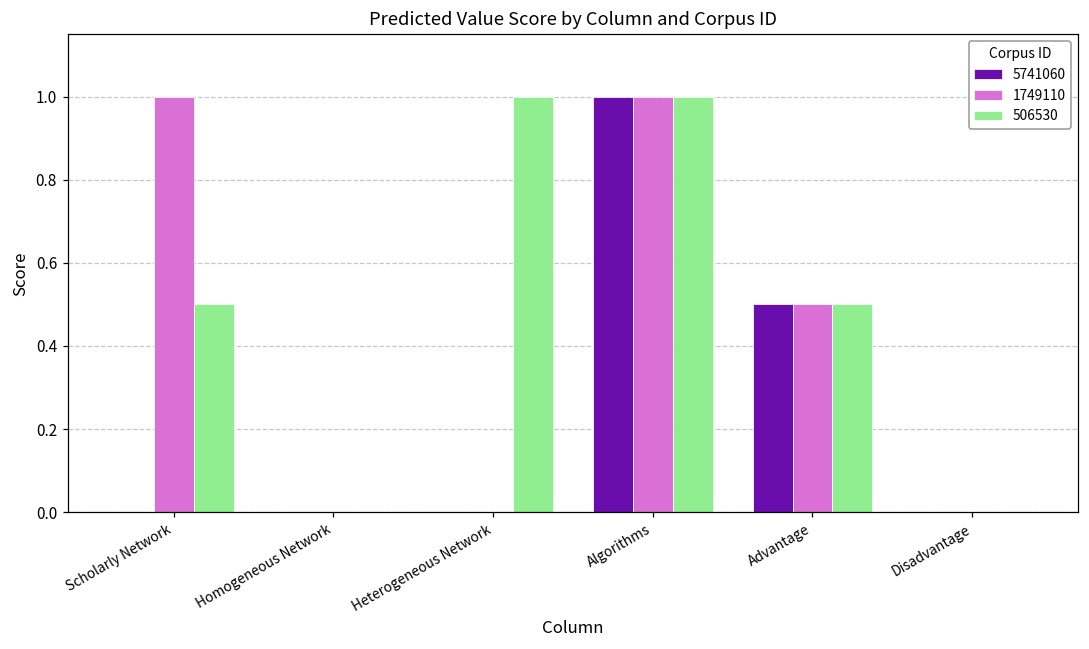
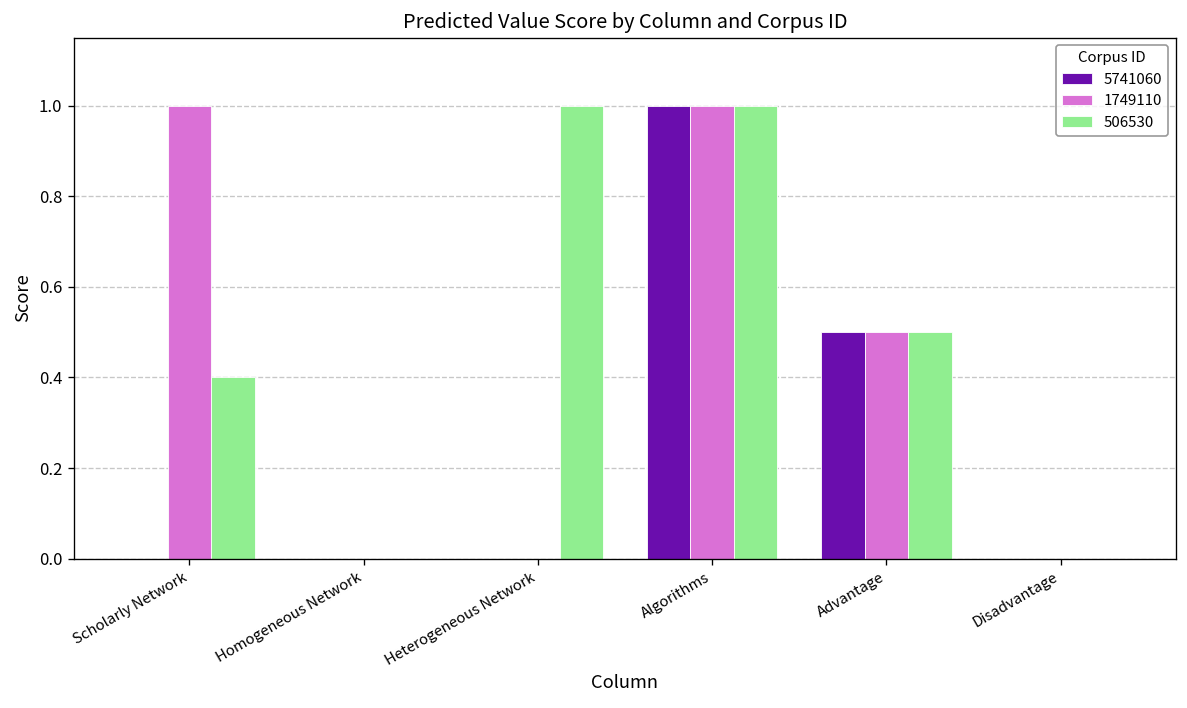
  {
    "5741060": {
      "Scholarly Network": 0.0,
      "Homogeneous Network": 0.0,
      "Heterogeneous Network": 0.0,
      "Algorithms": 1.0,
      "Advantage": 0.5,
      "Disadvantage": 0.0
    },
    "1749110": {
      "Scholarly Network": 1.0,
      "Homogeneous Network": 0.0,
      "Heterogeneous Network": 0.0,
      "Algorithms": 1.0,
      "Advantage": 0.5,
      "Disadvantage": 0.0
    },
    "506530": {
-     "Scholarly Network": 0.5,
+     "Scholarly Network": 0.4,
      "Homogeneous Network": 0.0,
      "Heterogeneous Network": 1.0,
      "Algorithms": 1.0,
      "Advantage": 0.5,
      "Disadvantage": 0.0
    }
  }
